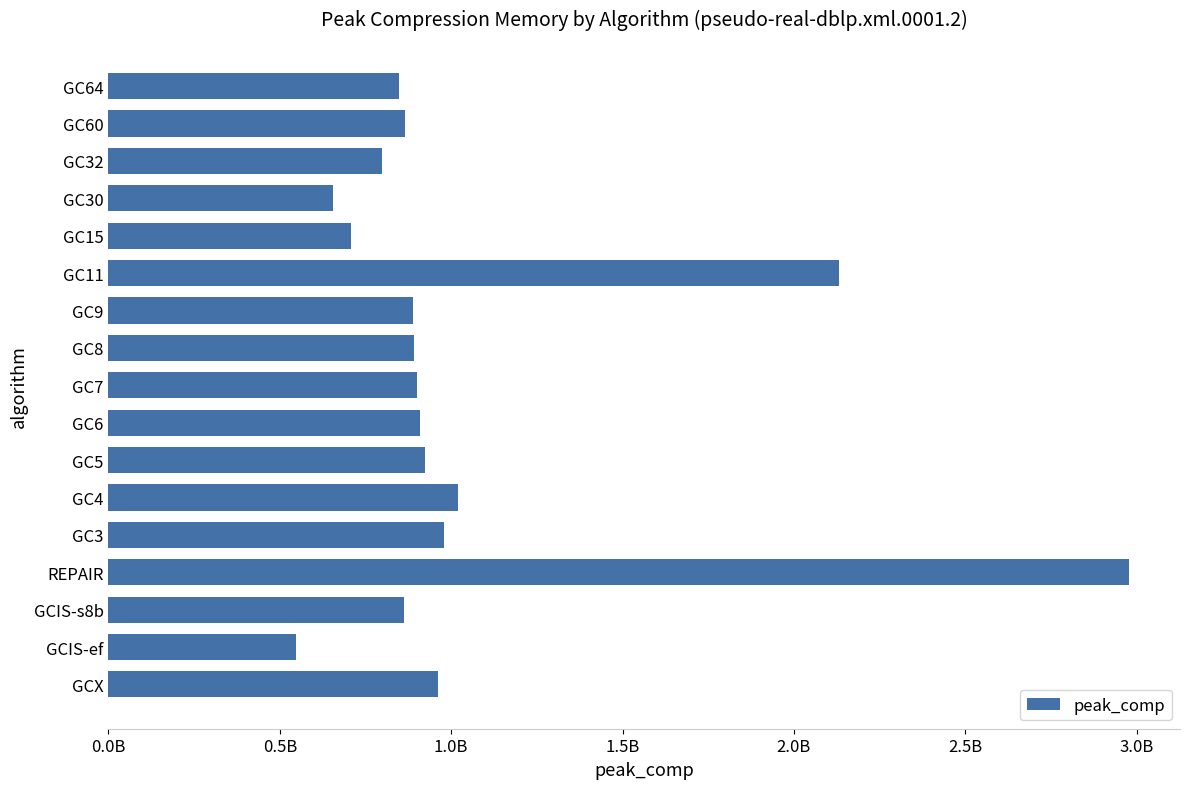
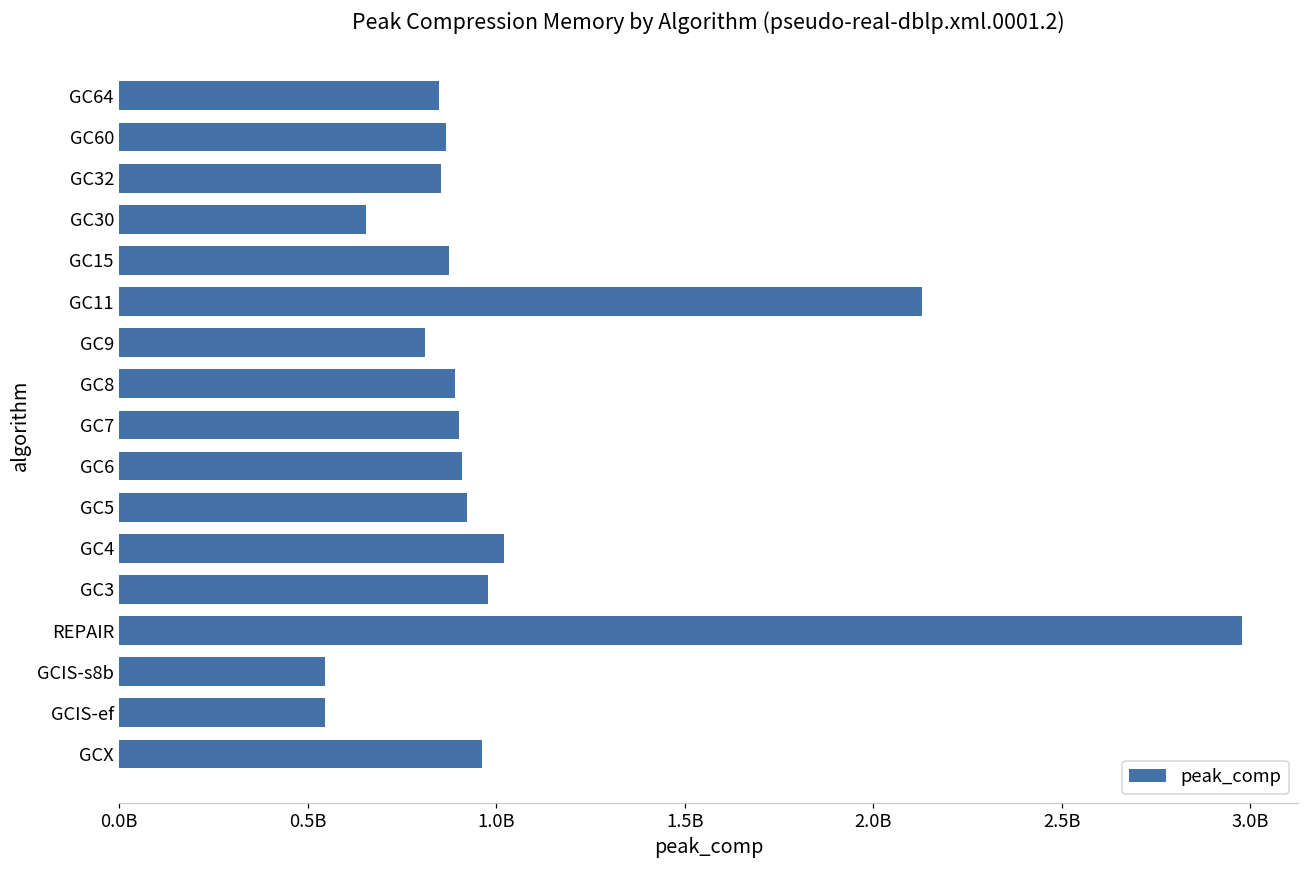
  {
    "GC64": 850000000,
    "GC60": 870000000,
-   "GC32": 800000000,
+   "GC32": 850000000,
    "GC30": 650000000,
-   "GC15": 710000000,
+   "GC15": 870000000,
    "GC11": 2130000000,
-   "GC9": 890000000,
+   "GC9": 810000000,
    "GC8": 890000000,
    "GC7": 900000000,
    "GC6": 910000000,
    "GC5": 920000000,
    "GC4": 1020000000,
    "GC3": 980000000,
    "REPAIR": 2980000000,
-   "GCIS-s8b": 860000000,
+   "GCIS-s8b": 550000000,
    "GCIS-ef": 550000000,
    "GCX": 960000000
  }
